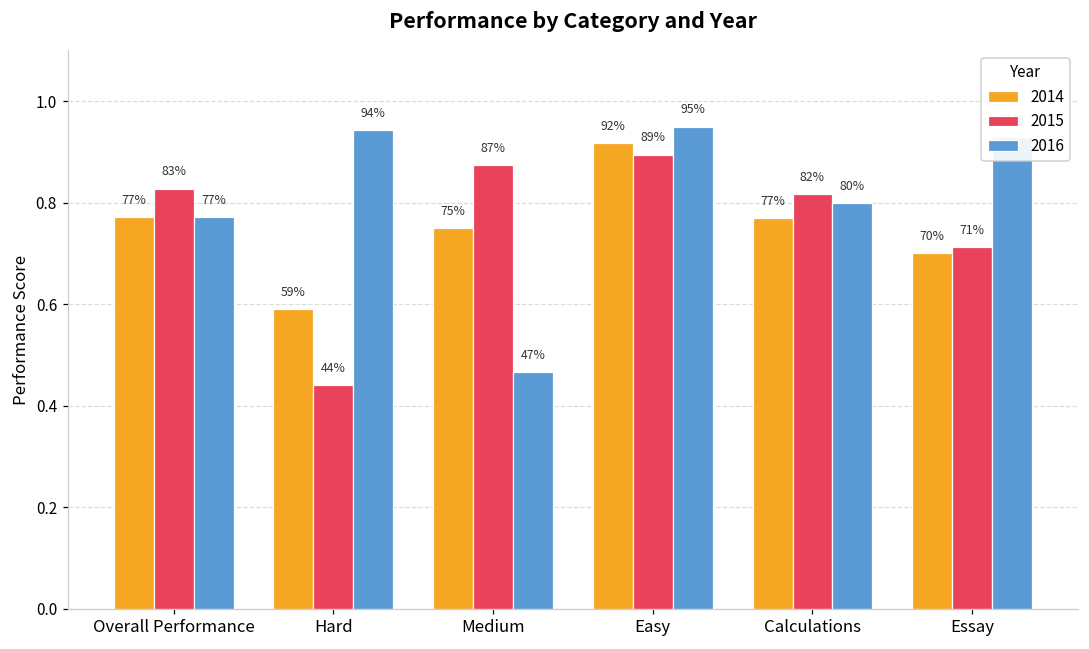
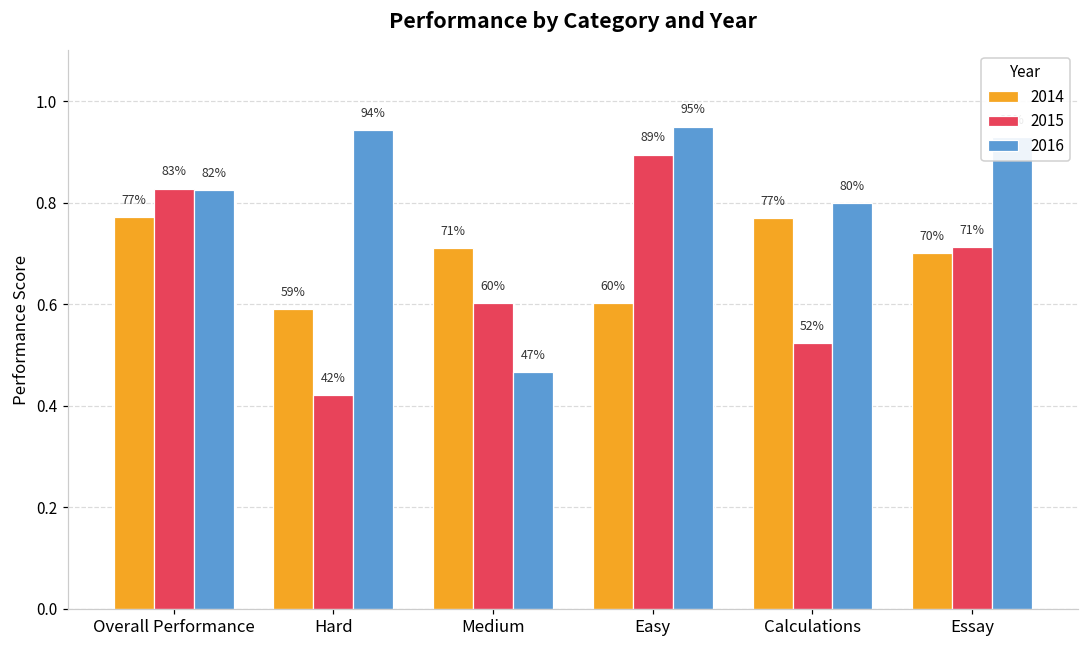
  {
    "2014": {
      "Overall Performance": "77%",
      "Hard": "59%",
-     "Medium": "75%",
-     "Easy": "92%",
+     "Medium": "71%",
+     "Easy": "60%",
      "Calculations": "77%",
      "Essay": "70%"
    },
    "2015": {
      "Overall Performance": "83%",
-     "Hard": "44%",
-     "Medium": "87%",
+     "Hard": "42%",
+     "Medium": "60%",
      "Easy": "89%",
-     "Calculations": "82%",
+     "Calculations": "52%",
      "Essay": "71%"
    },
    "2016": {
-     "Overall Performance": "77%",
+     "Overall Performance": "82%",
      "Hard": "94%",
      "Medium": "47%",
      "Easy": "95%",
      "Calculations": "80%"
    }
  }
